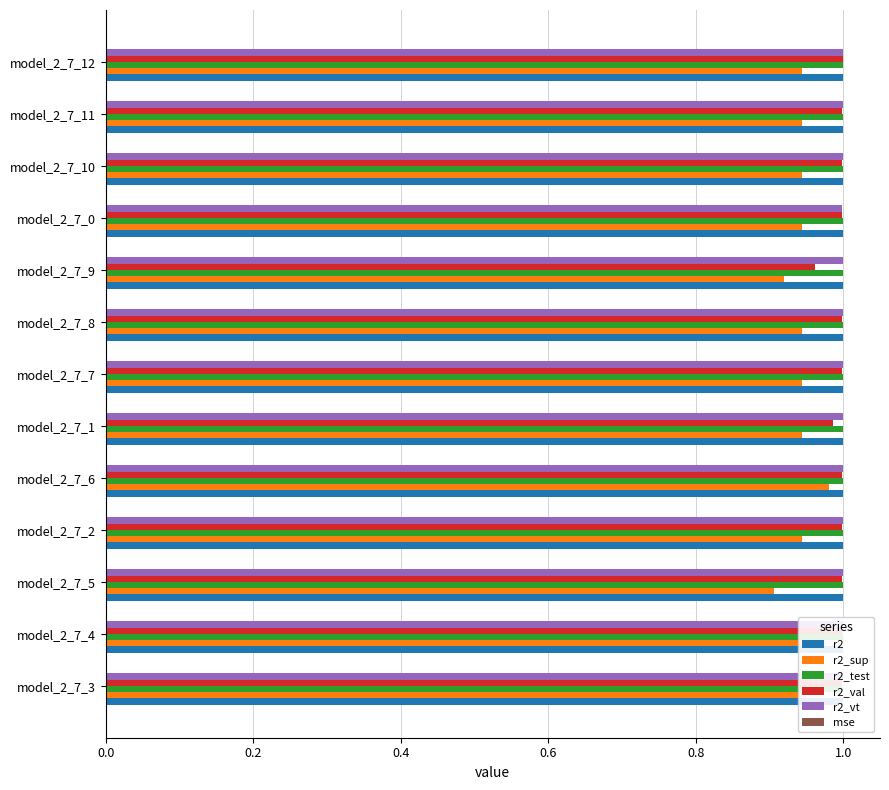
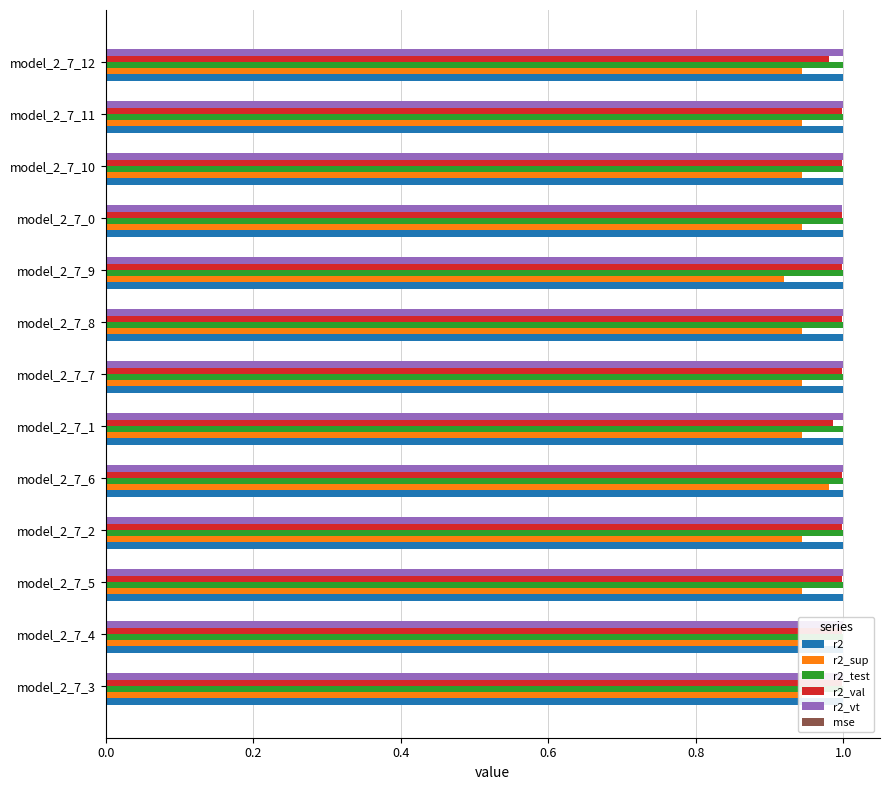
  {
    "r2": {
      "model_2_7_12": 1.00,
      "model_2_7_11": 1.00,
      "model_2_7_10": 1.00,
      "model_2_7_0": 1.00,
      "model_2_7_9": 1.00,
      "model_2_7_8": 1.00,
      "model_2_7_7": 1.00,
      "model_2_7_1": 1.00,
      "model_2_7_6": 1.00,
      "model_2_7_2": 1.00,
      "model_2_7_5": 1.00
    },
    "r2_sup": {
      "model_2_7_12": 0.94,
      "model_2_7_11": 0.94,
      "model_2_7_10": 0.94,
      "model_2_7_0": 0.94,
      "model_2_7_9": 0.92,
      "model_2_7_8": 0.94,
      "model_2_7_7": 0.94,
      "model_2_7_1": 0.94,
      "model_2_7_6": 0.98,
      "model_2_7_2": 0.94,
-     "model_2_7_5": 0.91
+     "model_2_7_5": 0.94
    },
    "r2_test": {
      "model_2_7_12": 1.00,
      "model_2_7_11": 1.00,
      "model_2_7_10": 1.00,
      "model_2_7_0": 1.00,
      "model_2_7_9": 1.00,
      "model_2_7_8": 1.00,
      "model_2_7_7": 1.00,
      "model_2_7_1": 1.00,
      "model_2_7_6": 1.00,
      "model_2_7_2": 1.00,
      "model_2_7_5": 1.00
    },
    "r2_val": {
-     "model_2_7_12": 1.00,
+     "model_2_7_12": 0.98,
      "model_2_7_11": 1.00,
      "model_2_7_10": 1.00,
      "model_2_7_0": 1.00,
-     "model_2_7_9": 0.96,
+     "model_2_7_9": 1.00,
      "model_2_7_8": 1.00,
      "model_2_7_7": 1.00,
      "model_2_7_1": 0.99,
      "model_2_7_6": 1.00,
      "model_2_7_2": 1.00,
      "model_2_7_5": 1.00
    },
    "r2_vt": {
      "model_2_7_12": 1.00,
      "model_2_7_11": 1.00,
      "model_2_7_10": 1.00,
      "model_2_7_0": 1.00,
      "model_2_7_9": 1.00,
      "model_2_7_8": 1.00,
      "model_2_7_7": 1.00,
      "model_2_7_1": 1.00,
      "model_2_7_6": 1.00,
      "model_2_7_2": 1.00,
      "model_2_7_5": 1.00
    }
  }
